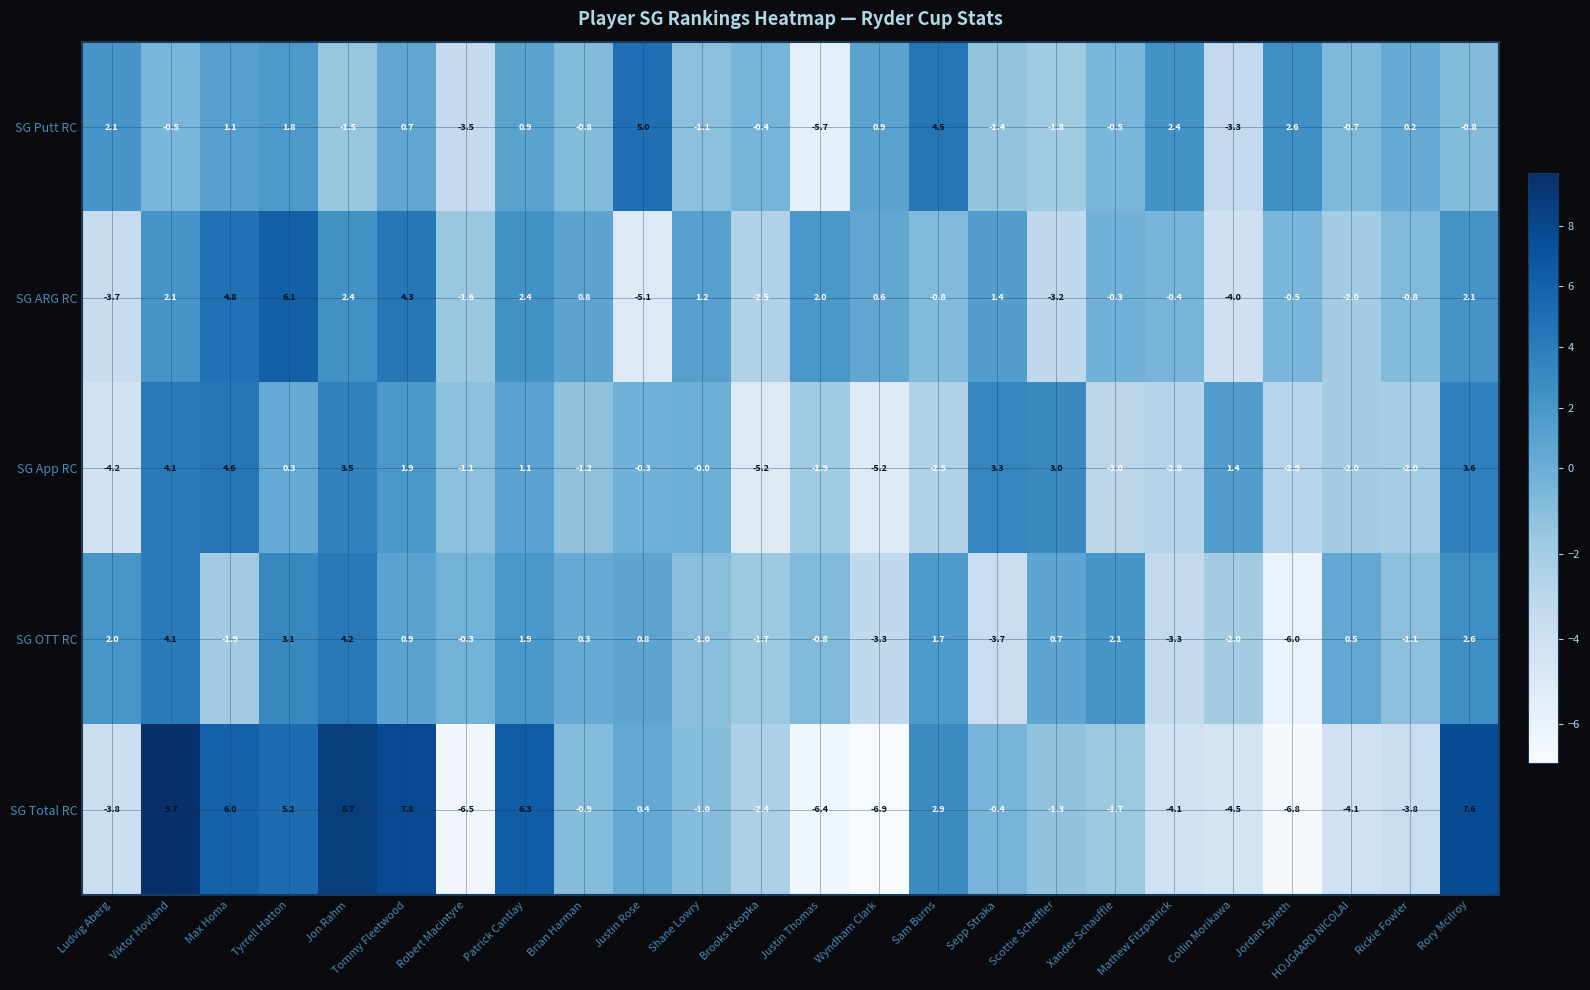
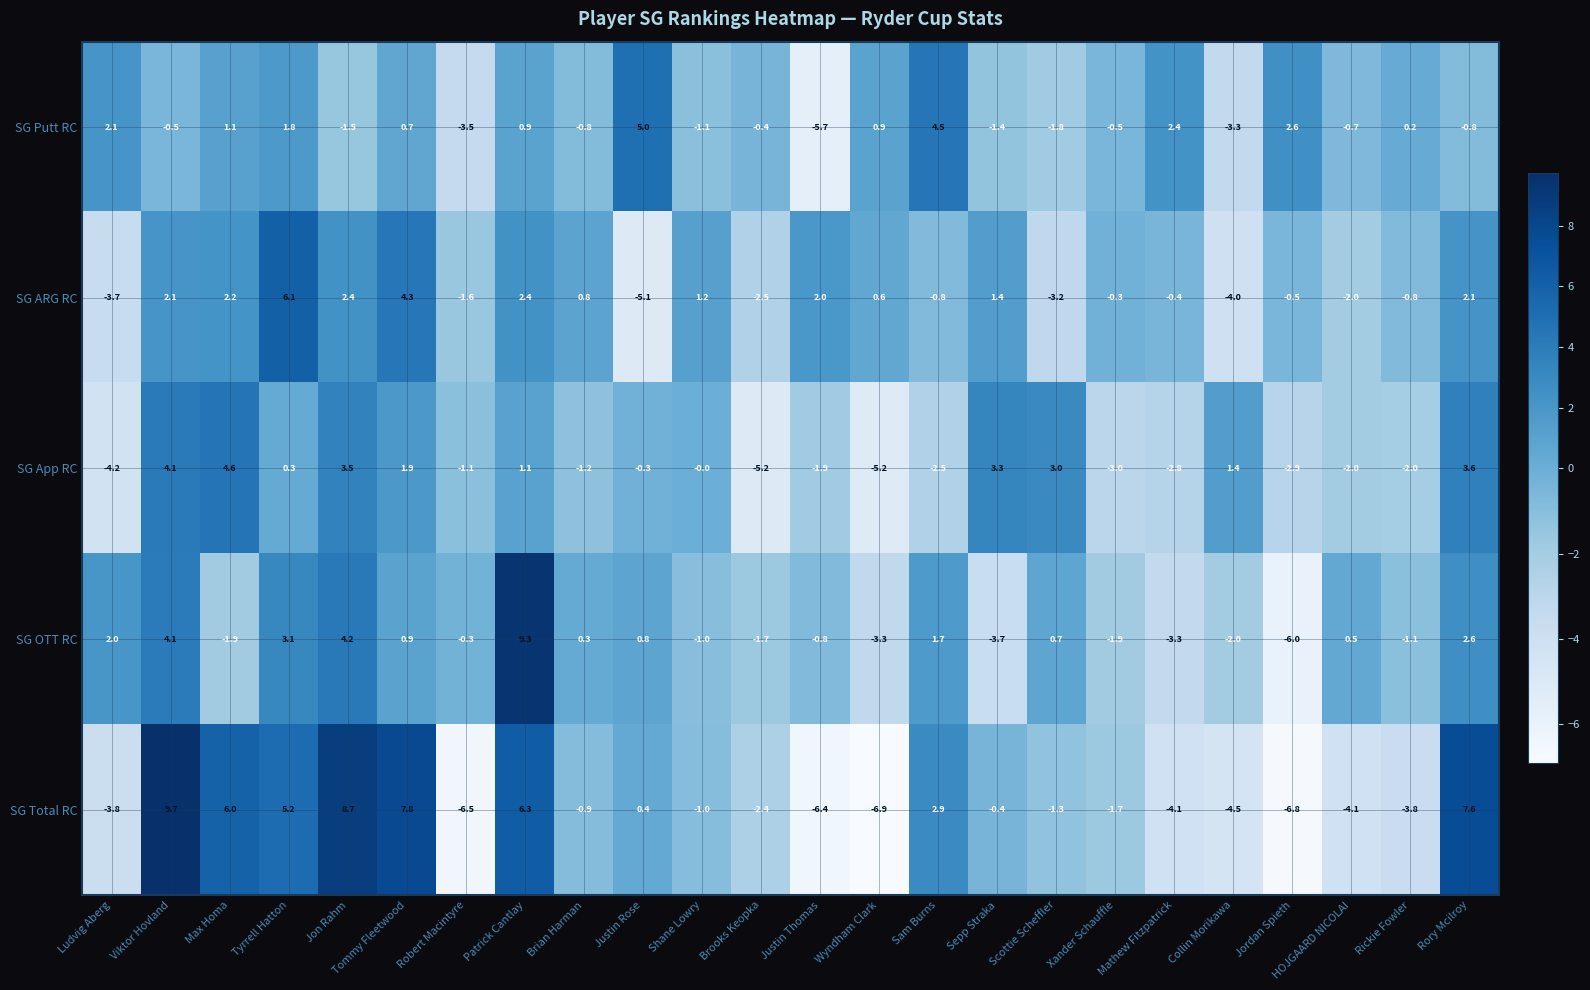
  {
    "SG Putt RC": {
      "Ludvig Aberg": 2.1,
      "Viktor Hovland": -0.5,
      "Max Homa": 1.1,
      "Tyrrell Hatton": 1.8,
      "Jon Rahm": -1.5,
      "Tommy Fleetwood": 0.7,
      "Robert Macintyre": -3.5,
      "Patrick Cantlay": 0.9,
      "Brian Harman": -0.8,
      "Justin Rose": 5.0,
      "Shane Lowry": -1.1,
      "Brooks Keopka": -0.4,
      "Justin Thomas": -5.7,
      "Wyndham Clark": 0.9,
      "Sam Burns": 4.5,
      "Sepp Straka": -1.4,
      "Scottie Scheffler": -1.8,
      "Xander Schauffle": -0.5,
      "Mathew Fitzpatrick": 2.4,
      "Collin Morikawa": -3.3,
      "Jordan Spieth": 2.6,
      "HOJGAARD NICOLAI": -0.7,
      "Rickie Fowler": 0.2,
      "Rory Mcilroy": -0.8
    },
    "SG ARG RC": {
      "Ludvig Aberg": -3.7,
      "Viktor Hovland": 2.1,
-     "Max Homa": 4.8,
+     "Max Homa": 2.2,
      "Tyrrell Hatton": 6.1,
      "Jon Rahm": 2.4,
      "Tommy Fleetwood": 4.3,
      "Robert Macintyre": -1.6,
      "Patrick Cantlay": 2.4,
      "Brian Harman": 0.8,
      "Justin Rose": -5.1,
      "Shane Lowry": 1.2,
      "Brooks Keopka": -2.5,
      "Justin Thomas": 2.0,
      "Wyndham Clark": 0.6,
      "Sam Burns": -0.8,
      "Sepp Straka": 1.4,
      "Scottie Scheffler": -3.2,
      "Xander Schauffle": -0.3,
      "Mathew Fitzpatrick": -0.4,
      "Collin Morikawa": -4.0,
      "Jordan Spieth": -0.5,
      "HOJGAARD NICOLAI": -2.0,
      "Rickie Fowler": -0.8,
      "Rory Mcilroy": 2.1
    },
    "SG App RC": {
      "Ludvig Aberg": -4.2,
      "Viktor Hovland": 4.1,
      "Max Homa": 4.6,
      "Tyrrell Hatton": 0.3,
      "Jon Rahm": 3.5,
      "Tommy Fleetwood": 1.9,
      "Robert Macintyre": -1.1,
      "Patrick Cantlay": 1.1,
      "Brian Harman": -1.2,
      "Justin Rose": -0.3,
      "Shane Lowry": -0.0,
      "Brooks Keopka": -5.2,
      "Justin Thomas": -1.9,
      "Wyndham Clark": -5.2,
      "Sam Burns": -2.5,
      "Sepp Straka": 3.3,
      "Scottie Scheffler": 3.0,
      "Xander Schauffle": -3.0,
      "Mathew Fitzpatrick": -2.8,
      "Collin Morikawa": 1.4,
      "Jordan Spieth": -2.9,
      "HOJGAARD NICOLAI": -2.0,
      "Rickie Fowler": -2.0,
      "Rory Mcilroy": 3.6
    },
    "SG OTT RC": {
      "Ludvig Aberg": 2.0,
      "Viktor Hovland": 4.1,
      "Max Homa": -1.9,
      "Tyrrell Hatton": 3.1,
      "Jon Rahm": 4.2,
      "Tommy Fleetwood": 0.9,
      "Robert Macintyre": -0.3,
-     "Patrick Cantlay": 1.9,
+     "Patrick Cantlay": 9.3,
      "Brian Harman": 0.3,
      "Justin Rose": 0.8,
      "Shane Lowry": -1.0,
      "Brooks Keopka": -1.7,
      "Justin Thomas": -0.8,
      "Wyndham Clark": -3.3,
      "Sam Burns": 1.7,
      "Sepp Straka": -3.7,
      "Scottie Scheffler": 0.7,
-     "Xander Schauffle": 2.1,
+     "Xander Schauffle": -1.9,
      "Mathew Fitzpatrick": -3.3,
      "Collin Morikawa": -2.0,
      "Jordan Spieth": -6.0,
      "HOJGAARD NICOLAI": 0.5,
      "Rickie Fowler": -1.1,
      "Rory Mcilroy": 2.6
    },
    "SG Total RC": {
      "Ludvig Aberg": -3.8,
      "Viktor Hovland": 9.7,
      "Max Homa": 6.0,
      "Tyrrell Hatton": 5.2,
      "Jon Rahm": 8.7,
      "Tommy Fleetwood": 7.8,
      "Robert Macintyre": -6.5,
      "Patrick Cantlay": 6.3,
      "Brian Harman": -0.9,
      "Justin Rose": 0.4,
      "Shane Lowry": -1.0,
      "Brooks Keopka": -2.4,
      "Justin Thomas": -6.4,
      "Wyndham Clark": -6.9,
      "Sam Burns": 2.9,
      "Sepp Straka": -0.4,
      "Scottie Scheffler": -1.3,
      "Xander Schauffle": -1.7,
      "Mathew Fitzpatrick": -4.1,
      "Collin Morikawa": -4.5,
      "Jordan Spieth": -6.8,
      "HOJGAARD NICOLAI": -4.1,
      "Rickie Fowler": -3.8,
      "Rory Mcilroy": 7.6
    }
  }
